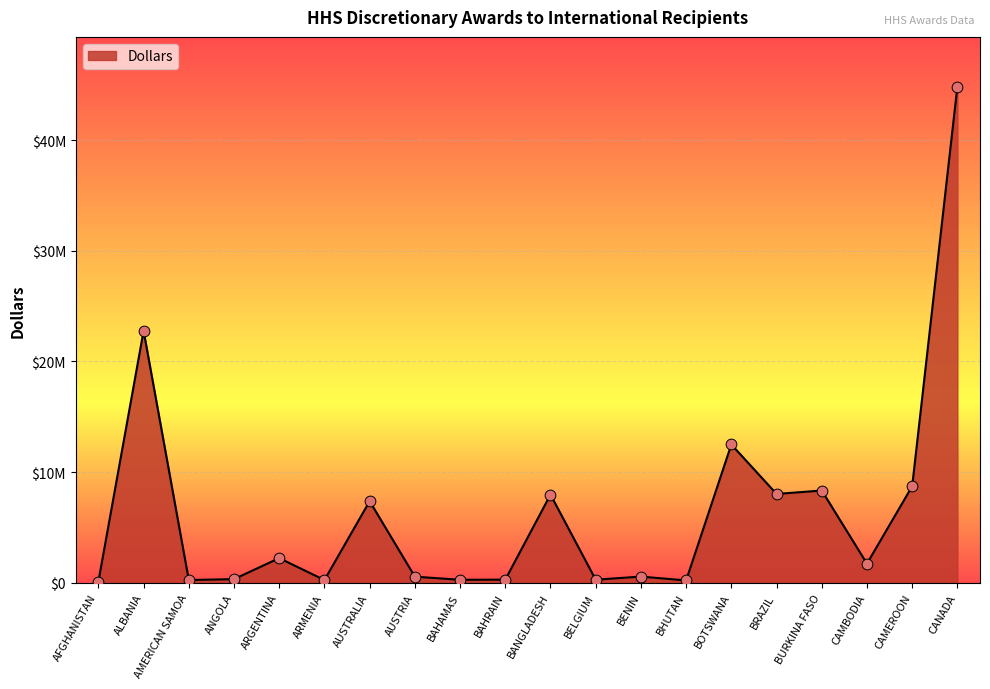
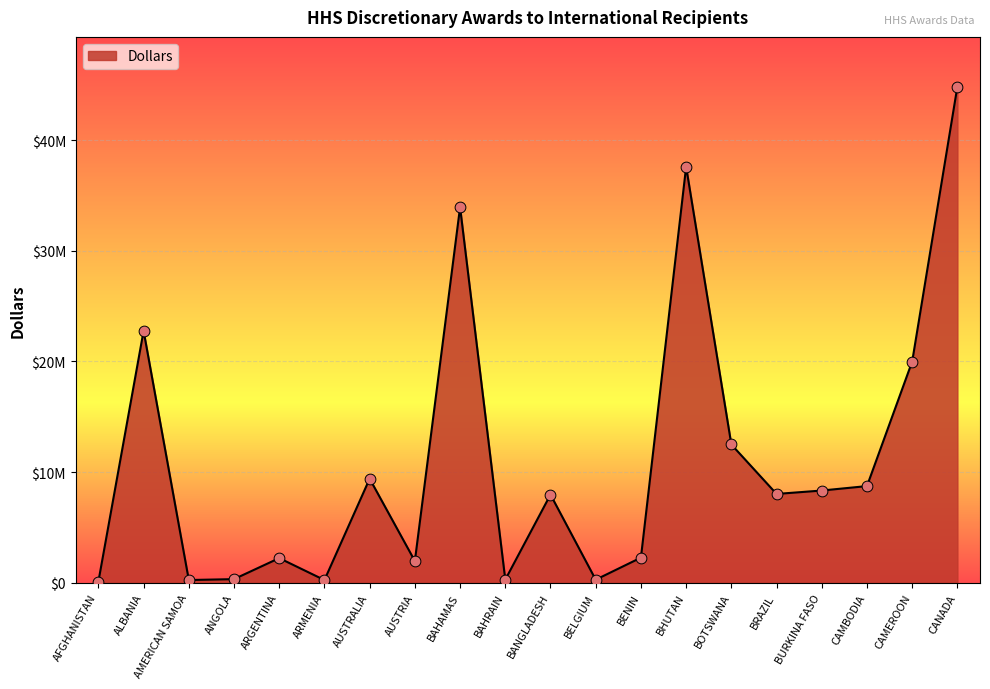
  {
    "AFGHANISTAN": "$100000",
    "ALBANIA": "$22800000",
    "AMERICAN SAMOA": "$200000",
    "ANGOLA": "$300000",
    "ARGENTINA": "$2200000",
    "ARMENIA": "$200000",
-   "AUSTRALIA": "$7400000",
-   "AUSTRIA": "$600000",
-   "BAHAMAS": "$300000",
+   "AUSTRALIA": "$9400000",
+   "AUSTRIA": "$2000000",
+   "BAHAMAS": "$33900000",
    "BAHRAIN": "$300000",
    "BANGLADESH": "$8000000",
    "BELGIUM": "$300000",
-   "BENIN": "$600000",
-   "BHUTAN": "$200000",
+   "BENIN": "$2300000",
+   "BHUTAN": "$37600000",
    "BOTSWANA": "$12500000",
    "BRAZIL": "$8000000",
    "BURKINA FASO": "$8300000",
-   "CAMBODIA": "$1700000",
-   "CAMEROON": "$8700000",
+   "CAMBODIA": "$8700000",
+   "CAMEROON": "$20000000",
    "CANADA": "$44800000"
  }
